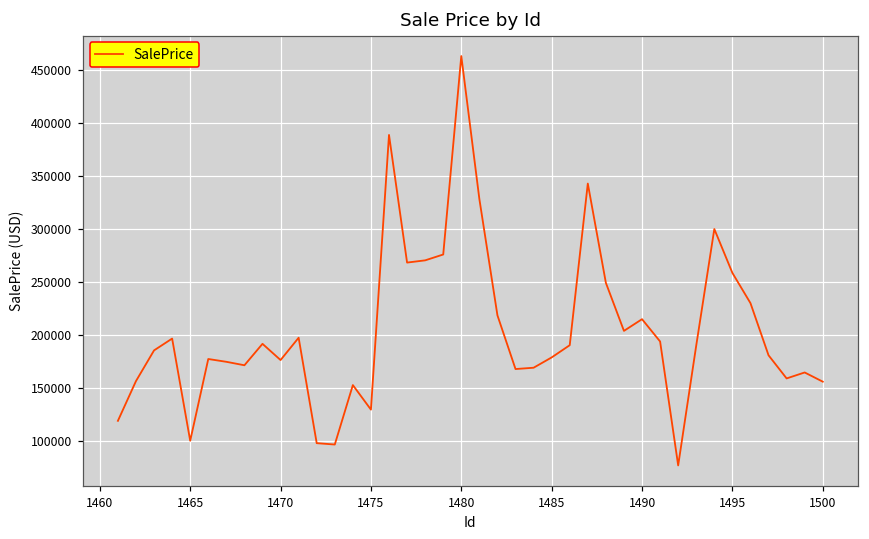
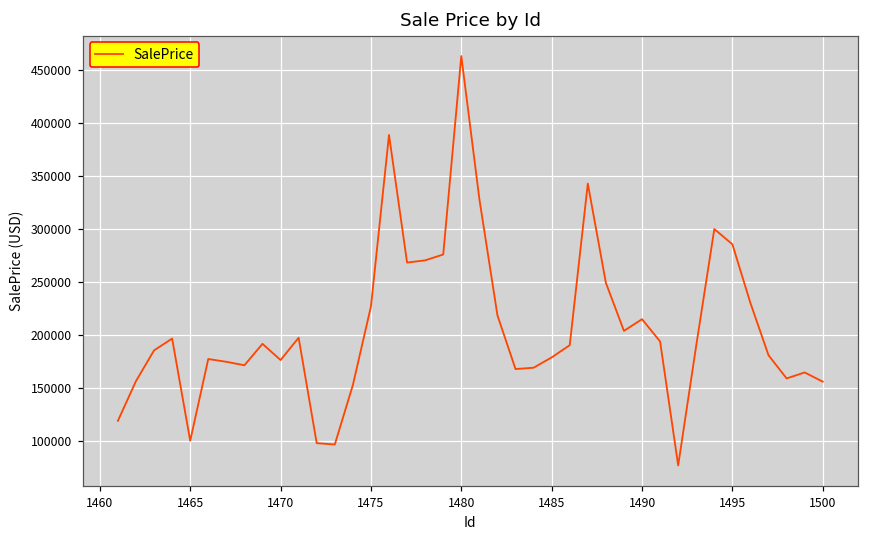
  {
    "1465": 100000,
    "1470": 180000,
-   "1475": 130000,
+   "1475": 230000,
    "1480": 460000,
    "1485": 180000,
    "1490": 210000,
-   "1495": 260000,
+   "1495": 290000,
    "1500": 160000
  }
